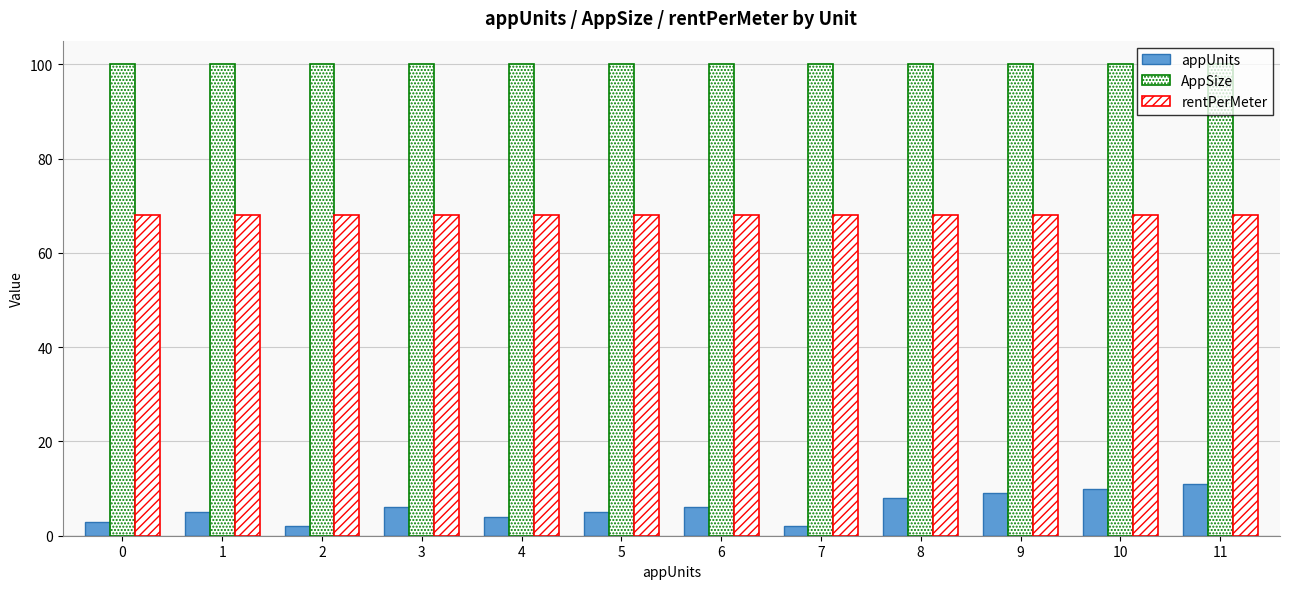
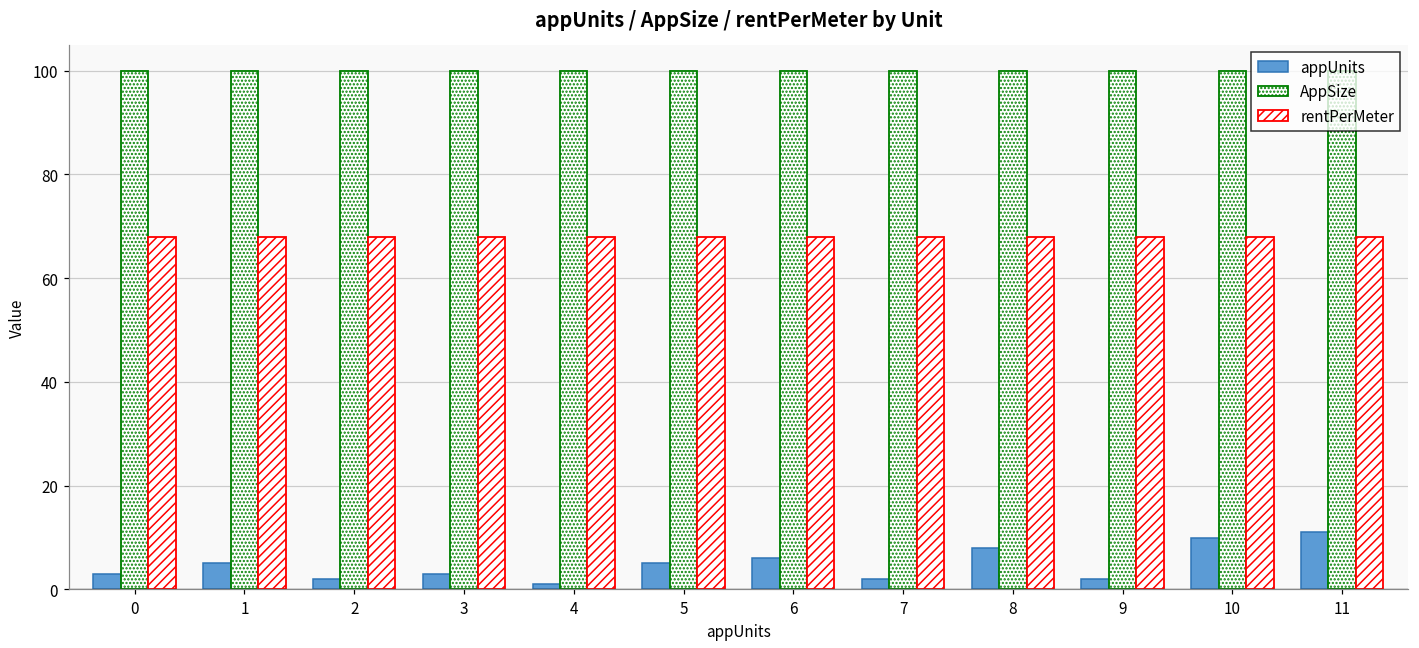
  {
    "appUnits": {
      "0": 3,
      "1": 5,
      "2": 2,
-     "3": 6,
-     "4": 4,
+     "3": 3,
+     "4": 1,
      "5": 5,
      "6": 6,
      "7": 2,
      "8": 8,
-     "9": 9,
+     "9": 2,
      "10": 10,
      "11": 11
    }
  }
